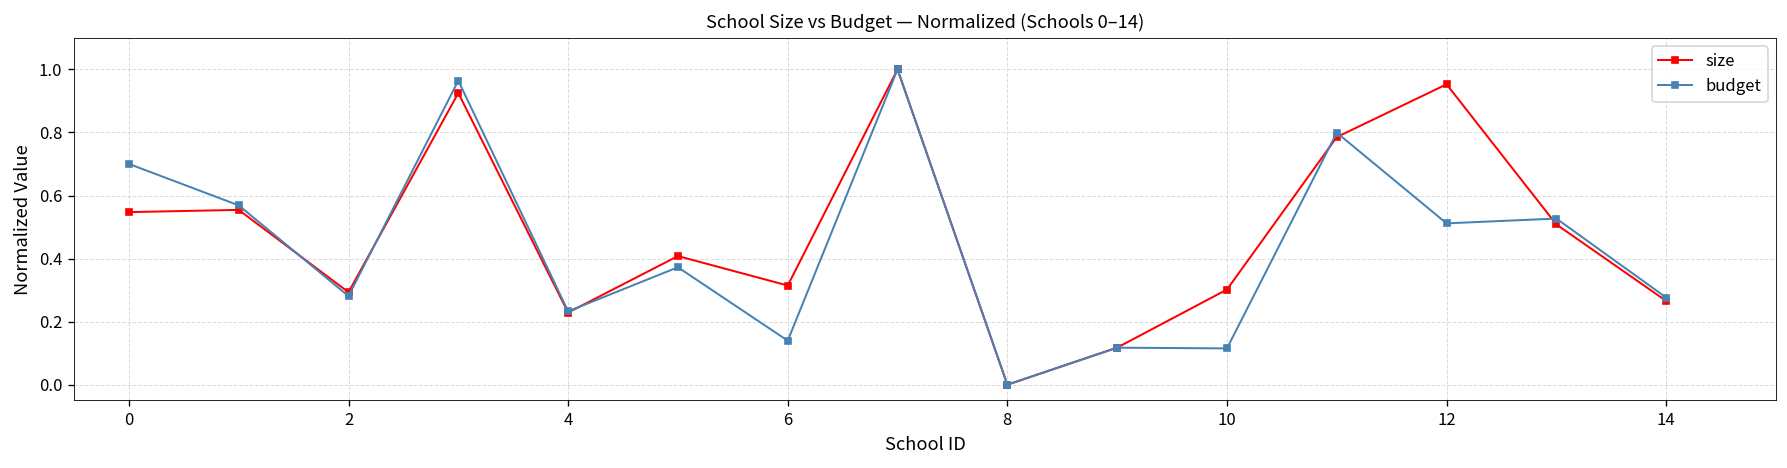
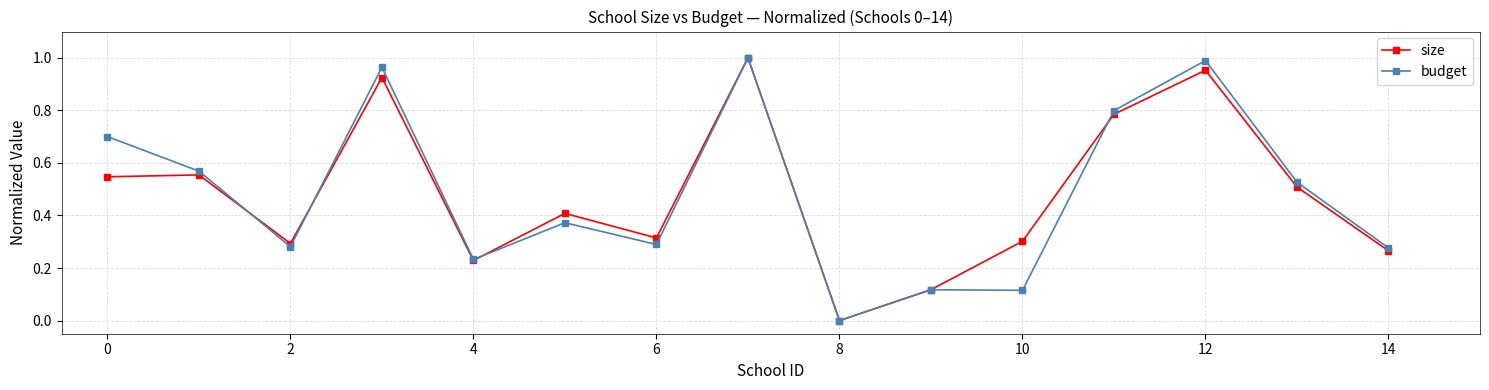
  {
    "size": {
      "0": 0.55,
      "2": 0.29,
      "6": 0.31,
      "10": 0.30,
      "12": 0.95,
      "14": 0.27
    },
    "budget": {
      "0": 0.70,
      "2": 0.28,
-     "6": 0.14,
+     "6": 0.29,
      "10": 0.12,
-     "12": 0.51,
+     "12": 0.99,
      "14": 0.28
    }
  }
